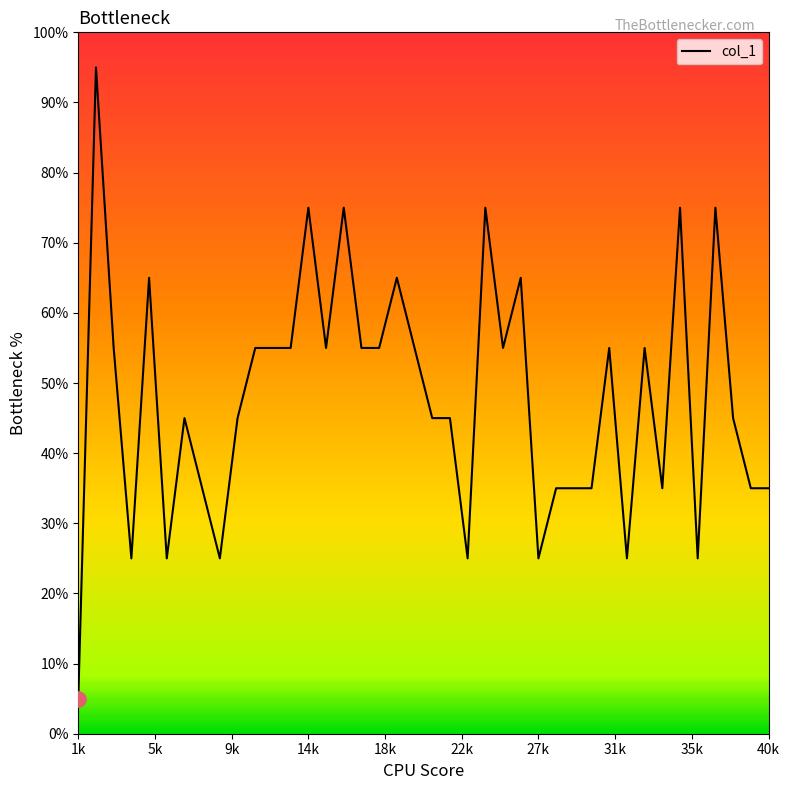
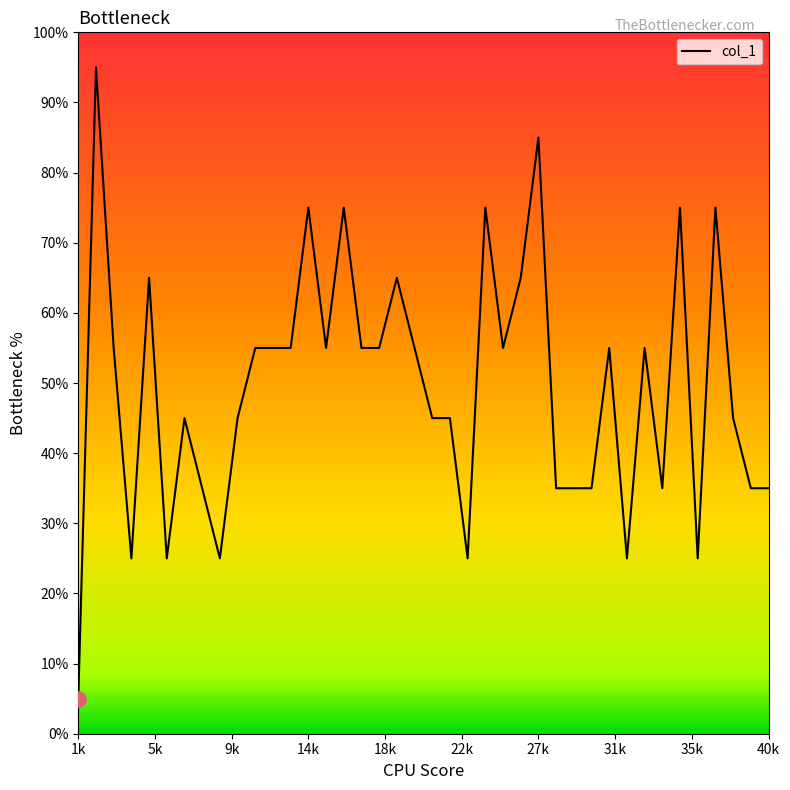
  {
    "col_1": {
      "14k": "75%",
-     "27k": "25%",
+     "27k": "85%",
      "40k": "35%"
    }
  }
